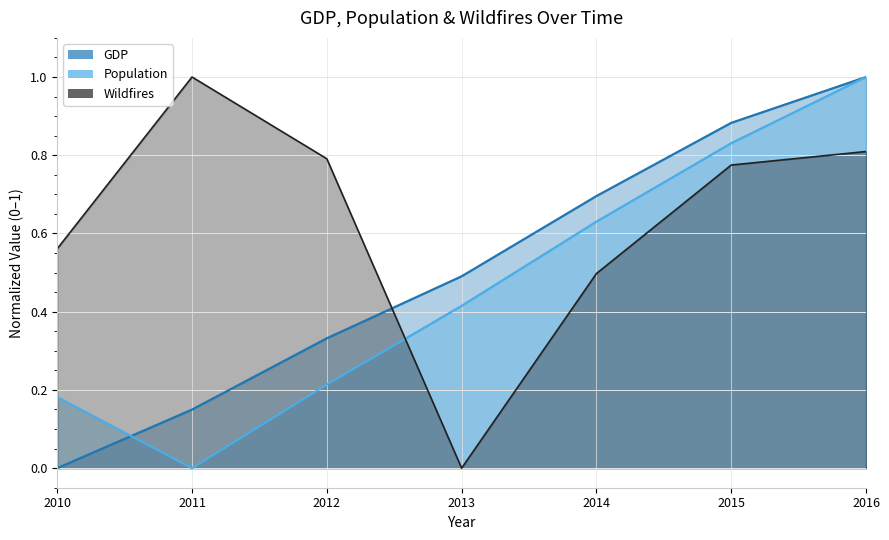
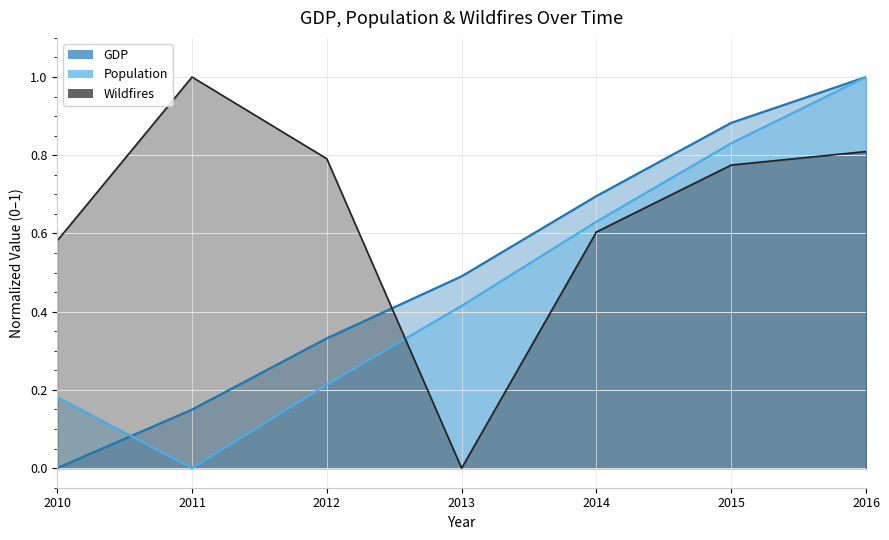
  {
    "Wildfires": {
-     "2010": 0.56,
+     "2010": 0.58,
      "2011": 1.00,
      "2012": 0.79,
      "2013": 0.00,
-     "2014": 0.50,
+     "2014": 0.60,
      "2015": 0.77,
      "2016": 0.81
    }
  }
